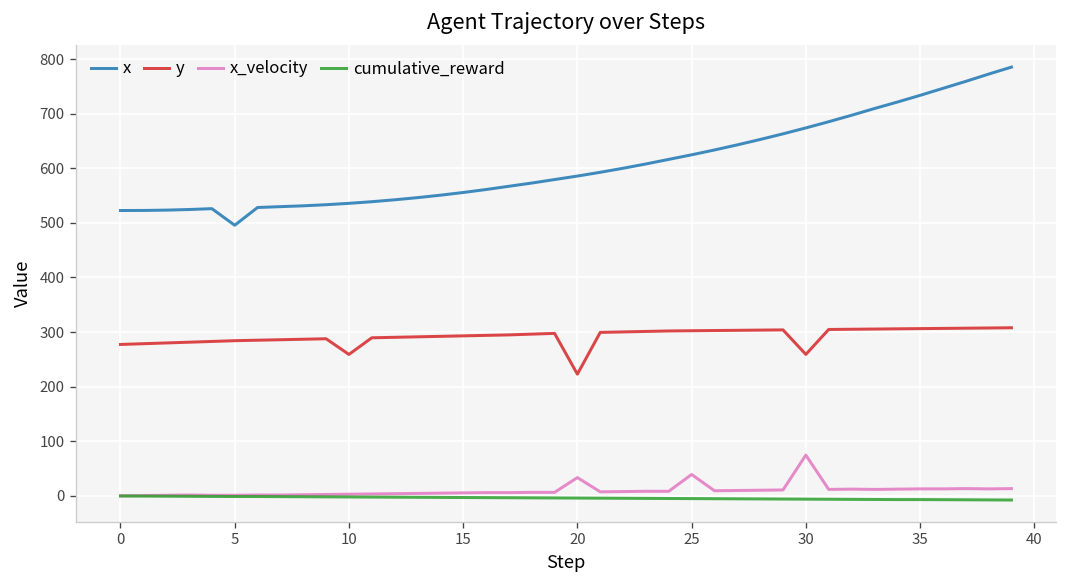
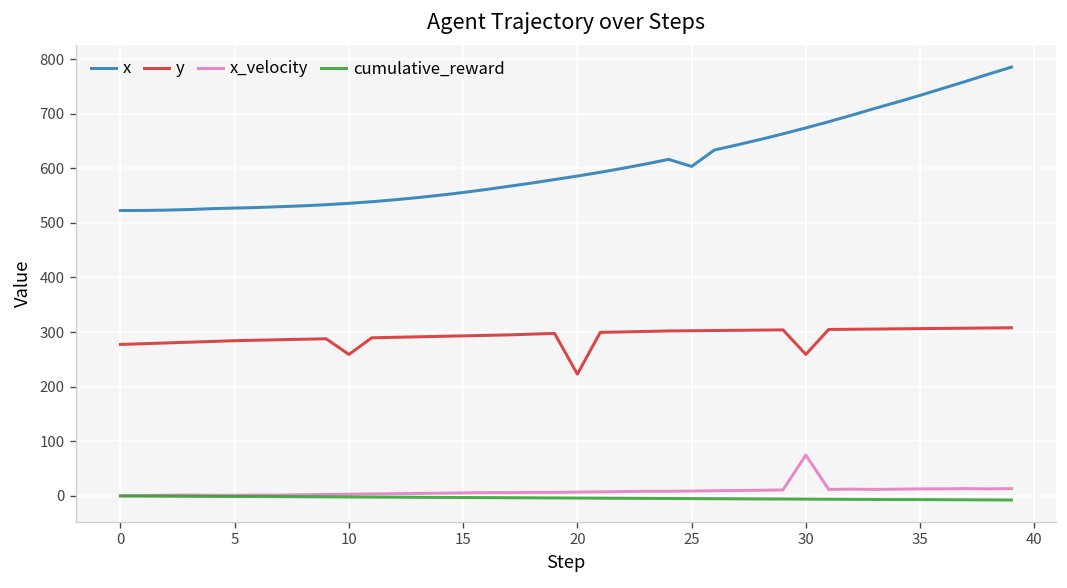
  {
    "x": {
      "0": 520,
-     "5": 500,
+     "5": 530,
      "10": 540,
      "15": 560,
      "20": 590,
-     "25": 620,
+     "25": 600,
      "30": 670,
      "35": 730
    },
    "y": {
      "0": 280,
      "5": 280,
      "10": 260,
      "15": 290,
      "20": 220,
      "25": 300,
      "30": 260,
      "35": 310
    },
    "x_velocity": {
      "15": 10,
-     "20": 30,
-     "25": 40,
+     "20": 10,
+     "25": 10,
      "30": 70,
      "35": 10
    },
    "cumulative_reward": {
      "15": 0,
      "20": 0,
      "25": -10,
      "30": -10,
      "35": -10
    }
  }
